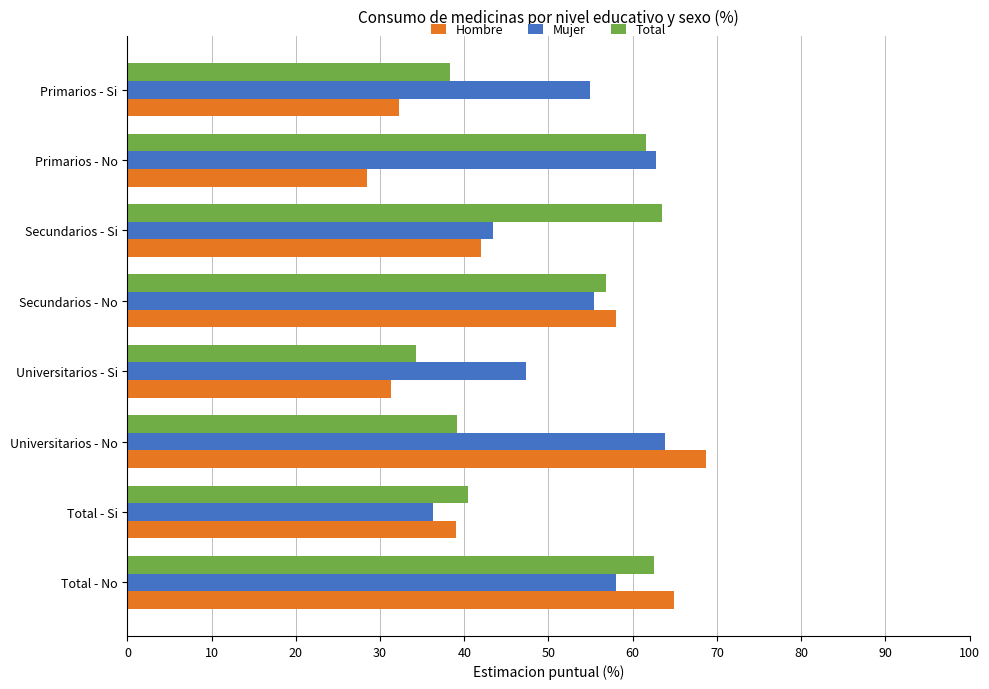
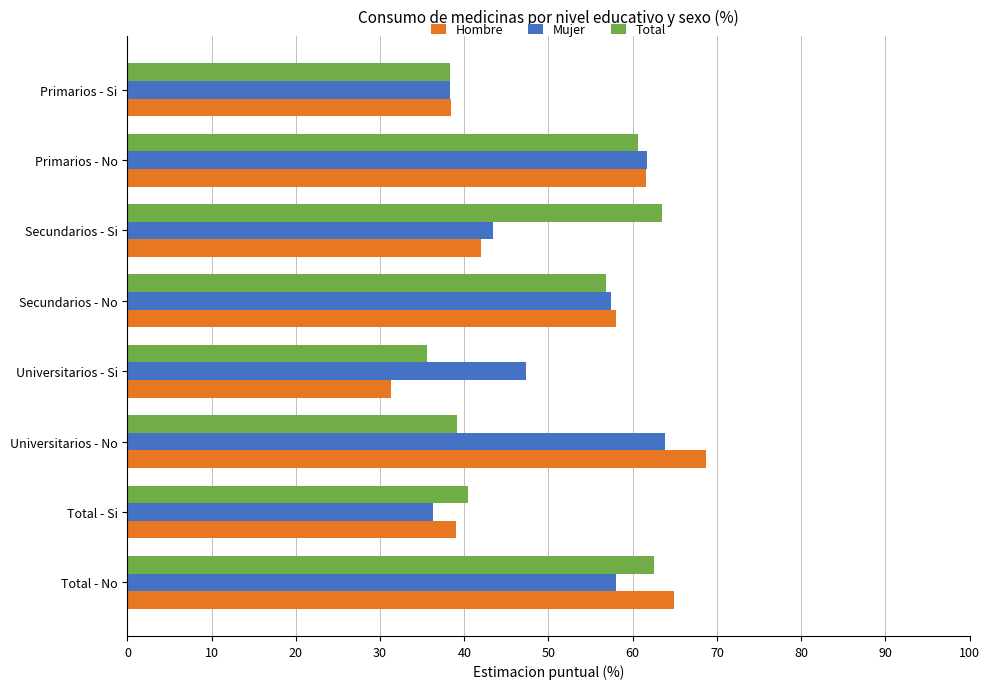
  {
    "Hombre": {
-     "Primarios - Si": 32,
-     "Primarios - No": 29,
+     "Primarios - Si": 38,
+     "Primarios - No": 62,
      "Secundarios - Si": 42,
      "Secundarios - No": 58,
      "Universitarios - Si": 31,
      "Universitarios - No": 69,
      "Total - Si": 39,
      "Total - No": 65
    },
    "Mujer": {
-     "Primarios - Si": 55,
-     "Primarios - No": 63,
+     "Primarios - Si": 38,
+     "Primarios - No": 62,
      "Secundarios - Si": 43,
-     "Secundarios - No": 55,
+     "Secundarios - No": 57,
      "Universitarios - Si": 47,
      "Universitarios - No": 64,
      "Total - Si": 36,
      "Total - No": 58
    },
    "Total": {
      "Primarios - Si": 38,
-     "Primarios - No": 62,
+     "Primarios - No": 61,
      "Secundarios - Si": 63,
      "Secundarios - No": 57,
-     "Universitarios - Si": 34,
+     "Universitarios - Si": 36,
      "Universitarios - No": 39,
      "Total - Si": 40,
      "Total - No": 63
    }
  }
